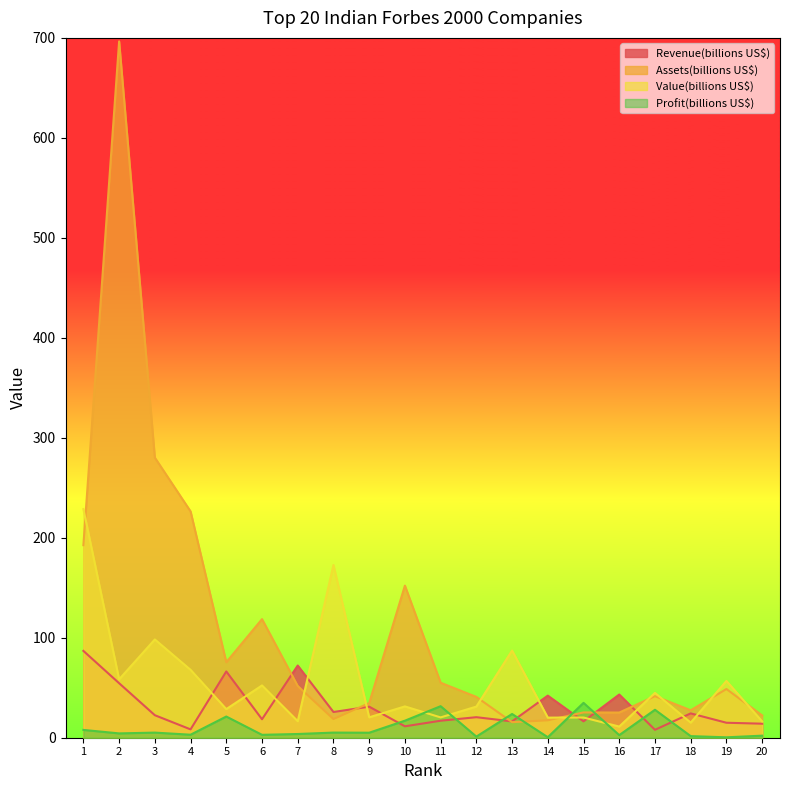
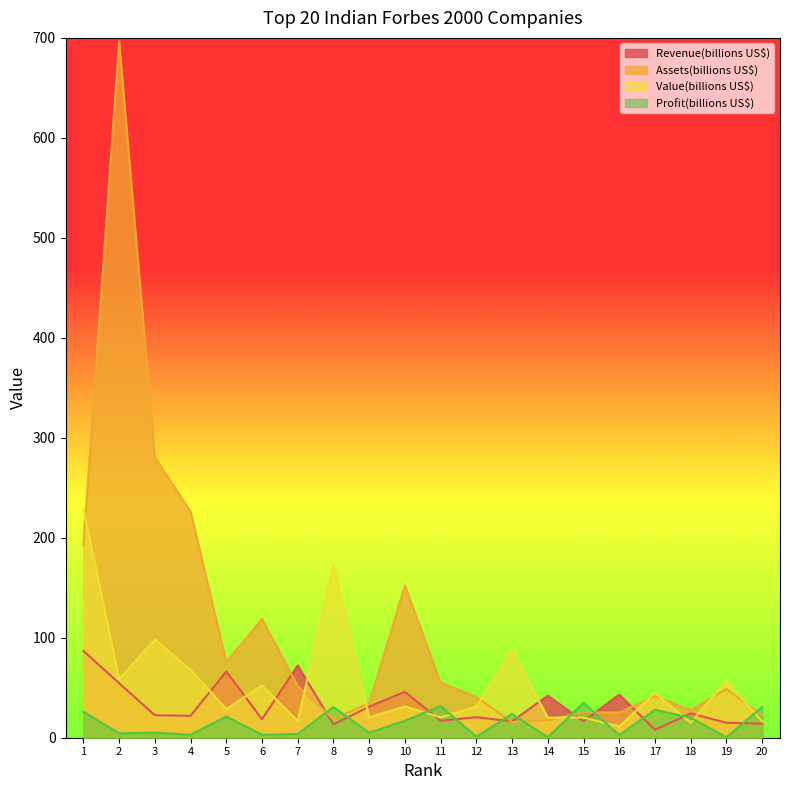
  {
    "Revenue(billions US$)": {
      "1": 90,
      "2": 50,
      "3": 20,
-     "4": 10,
+     "4": 20,
      "5": 70,
      "6": 20,
      "7": 70,
-     "8": 30,
+     "8": 10,
      "9": 30,
-     "10": 10,
+     "10": 50,
      "11": 20,
      "12": 20,
      "14": 40,
      "15": 20,
      "16": 40,
      "17": 10,
      "18": 20,
      "19": 10
    },
    "Profit(billions US$)": {
-     "1": 10,
+     "1": 30,
      "2": 0,
      "3": 10,
      "4": 0,
      "5": 20,
      "6": 0,
      "7": 0,
-     "8": 10,
+     "8": 30,
      "9": 10,
      "10": 20,
      "11": 30,
      "12": 0,
      "13": 20,
      "14": 0,
      "15": 30,
      "16": 0,
      "17": 30,
-     "18": 0,
+     "18": 20,
      "19": 0,
-     "20": 0
+     "20": 30
    }
  }
